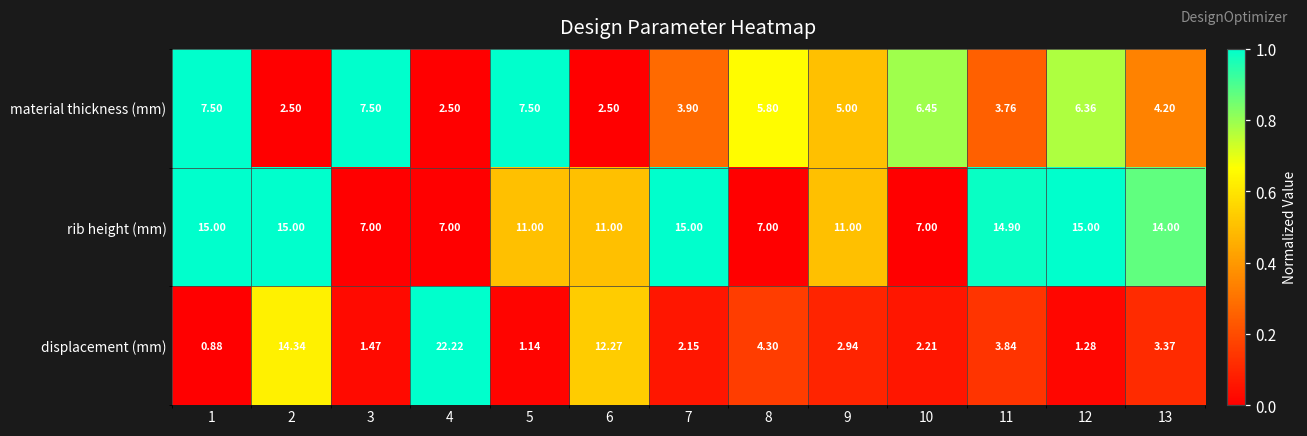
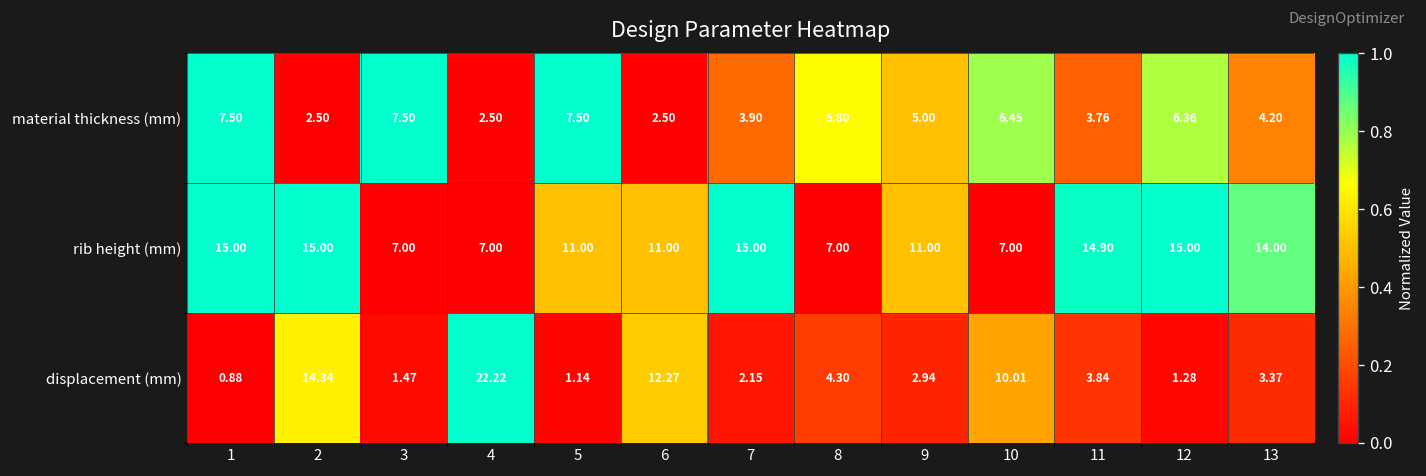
  {
    "material thickness (mm)": {
      "1": 7.50,
      "2": 2.50,
      "3": 7.50,
      "4": 2.50,
      "5": 7.50,
      "6": 2.50,
      "7": 3.90,
      "8": 5.80,
      "9": 5.00,
      "10": 6.45,
      "11": 3.76,
      "12": 6.36,
      "13": 4.20
    },
    "rib height (mm)": {
      "1": 15.00,
      "2": 15.00,
      "3": 7.00,
      "4": 7.00,
      "5": 11.00,
      "6": 11.00,
      "7": 15.00,
      "8": 7.00,
      "9": 11.00,
      "10": 7.00,
      "11": 14.90,
      "12": 15.00,
      "13": 14.00
    },
    "displacement (mm)": {
      "1": 0.88,
      "2": 14.34,
      "3": 1.47,
      "4": 22.22,
      "5": 1.14,
      "6": 12.27,
      "7": 2.15,
      "8": 4.30,
      "9": 2.94,
-     "10": 2.21,
+     "10": 10.01,
      "11": 3.84,
      "12": 1.28,
      "13": 3.37
    }
  }
